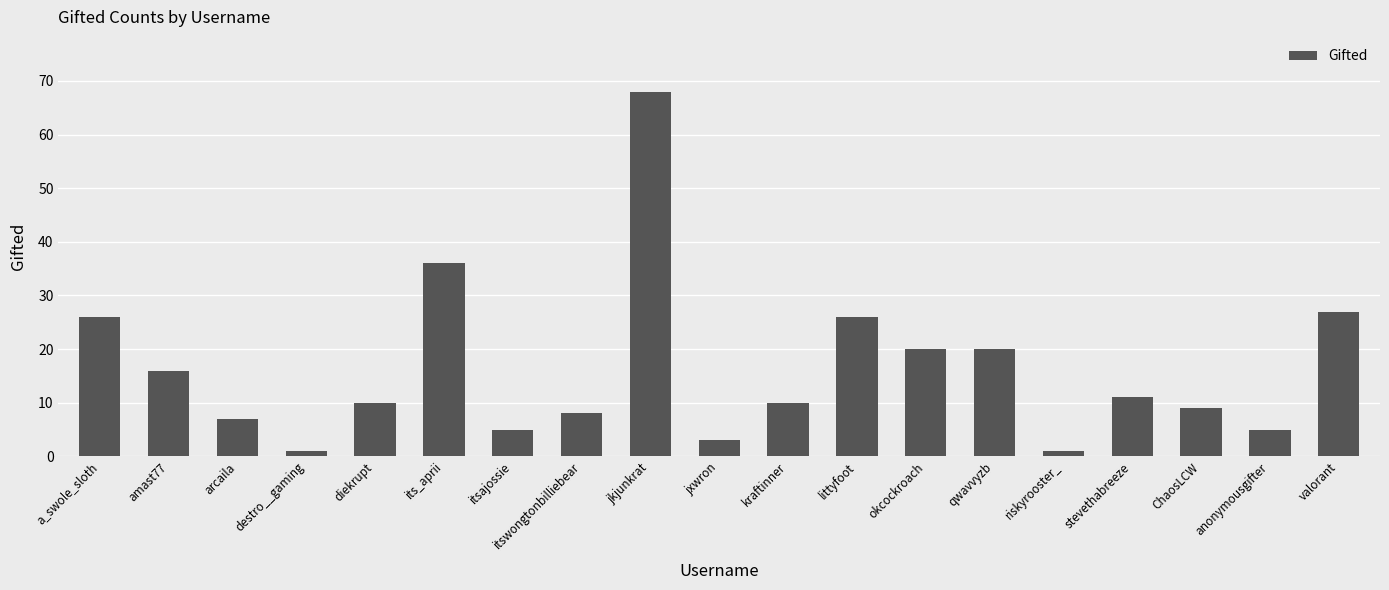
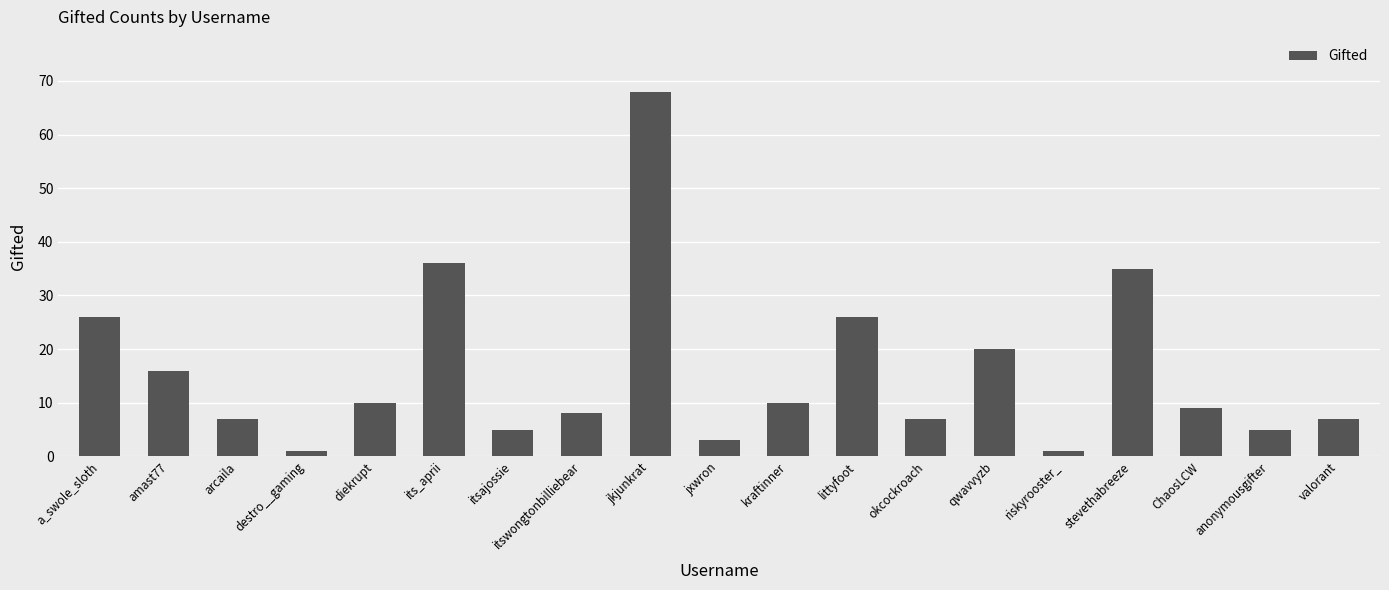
  {
    "a_swole_sloth": 26,
    "amast77": 16,
    "arcaila": 7,
    "destro__gaming": 1,
    "diekrupt": 10,
    "its_aprii": 36,
    "itsajossie": 5,
    "itswongtonbilliebear": 8,
    "jkjunkrat": 68,
    "jxwron": 3,
    "kraftinner": 10,
    "littyfoot": 26,
-   "okcockroach": 20,
+   "okcockroach": 7,
    "qwavvyzb": 20,
    "riskyrooster_": 1,
-   "stevethabreeze": 11,
+   "stevethabreeze": 35,
    "ChaosLCW": 9,
    "anonymousgifter": 5,
-   "valorant": 27
+   "valorant": 7
  }
